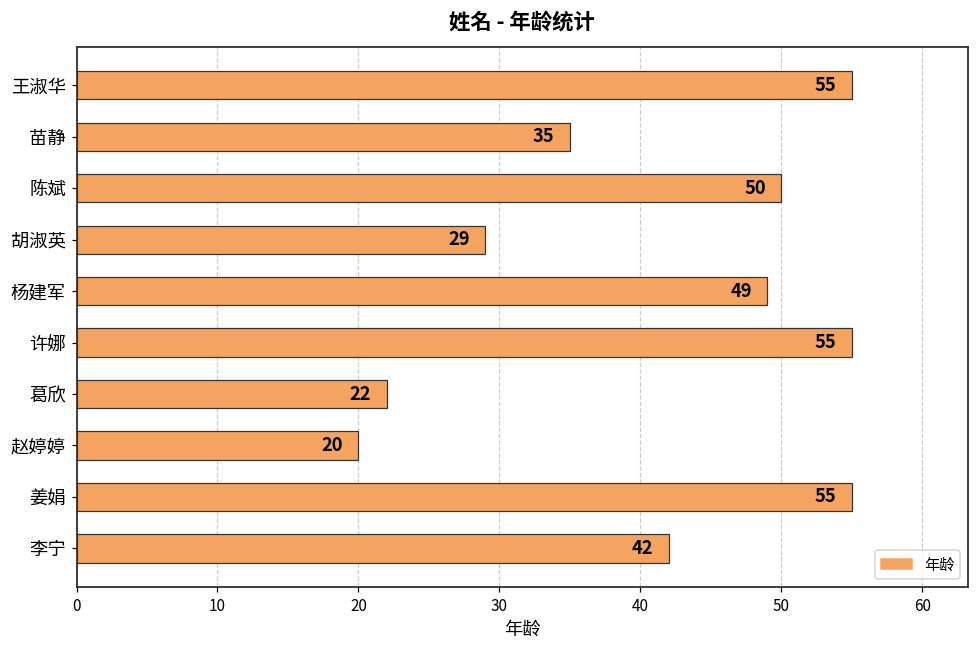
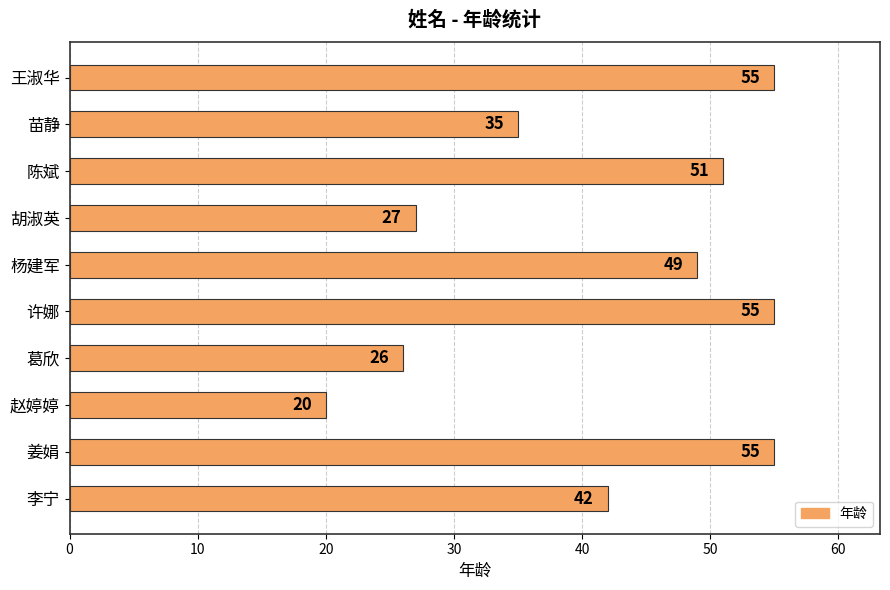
  {
    "王淑华": 55,
    "苗静": 35,
-   "陈斌": 50,
-   "胡淑英": 29,
+   "陈斌": 51,
+   "胡淑英": 27,
    "杨建军": 49,
    "许娜": 55,
-   "葛欣": 22,
+   "葛欣": 26,
    "赵婷婷": 20,
    "姜娟": 55,
    "李宁": 42
  }
